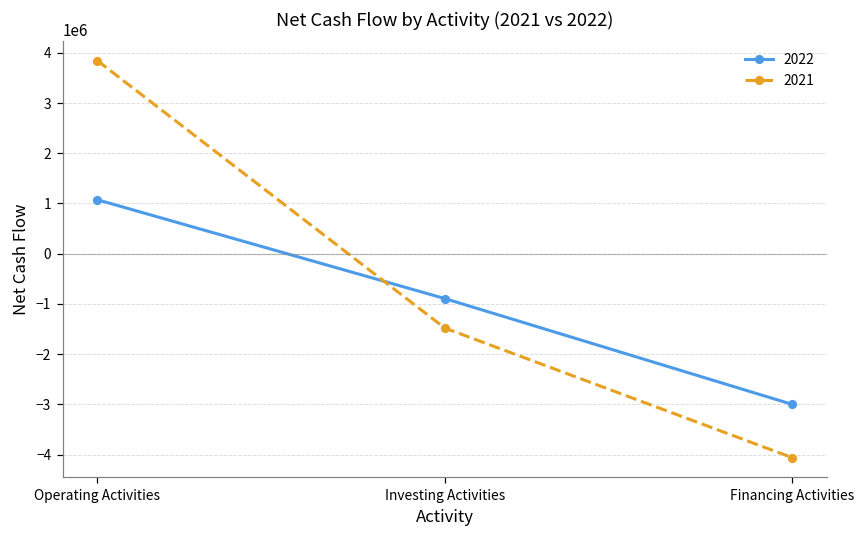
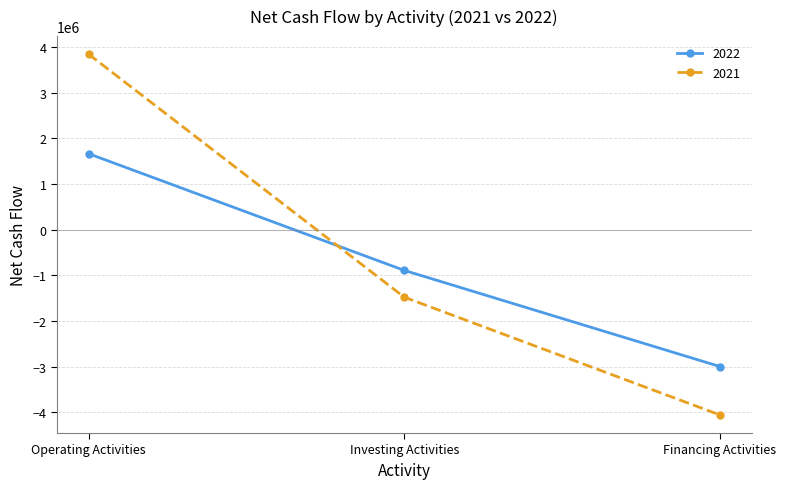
  {
    "2022": {
-     "Operating Activities": 1100000,
+     "Operating Activities": 1700000,
      "Investing Activities": -900000,
      "Financing Activities": -3000000
    },
    "2021": {
      "Operating Activities": 3800000,
      "Investing Activities": -1500000,
      "Financing Activities": -4100000
    }
  }
